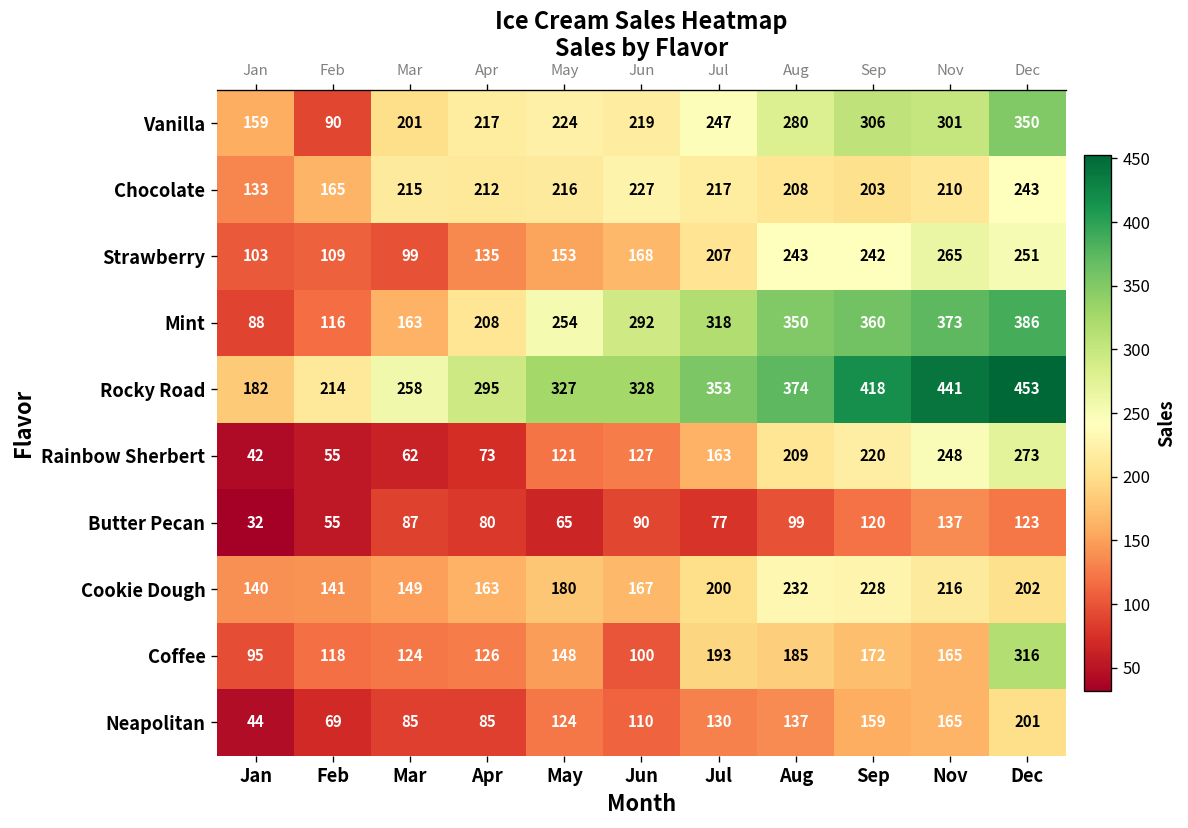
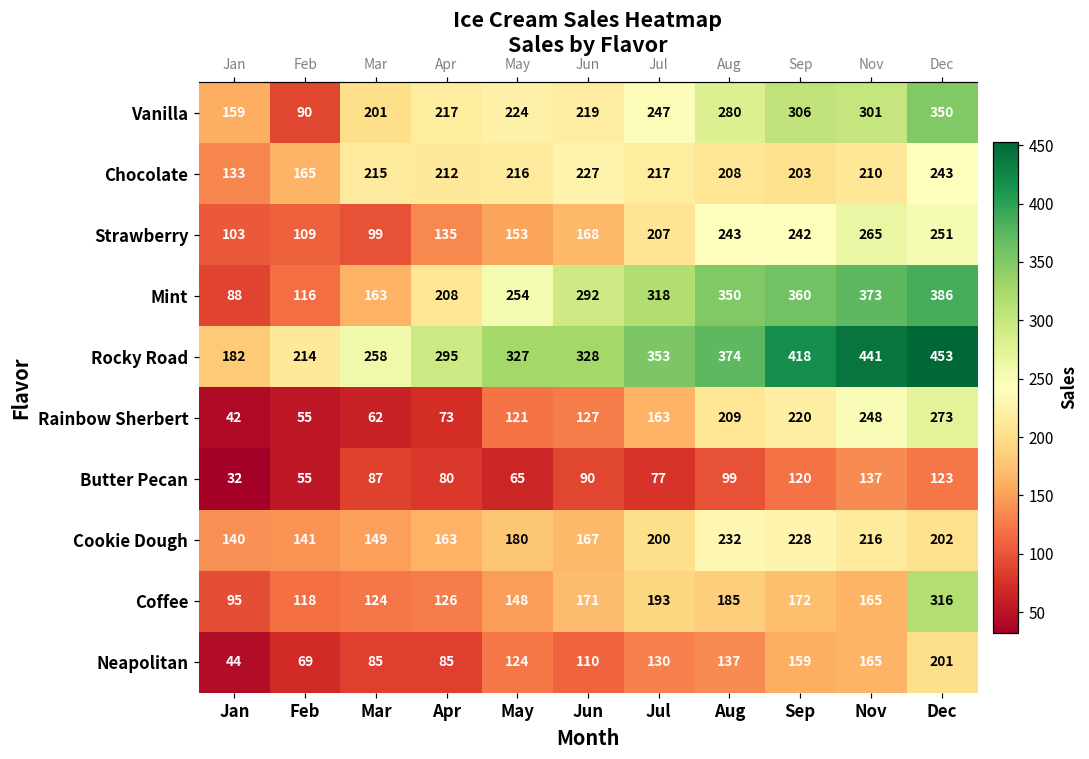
  {
    "Vanilla": {
      "Jan": 159,
      "Feb": 90,
      "Mar": 201,
      "Apr": 217,
      "May": 224,
      "Jun": 219,
      "Jul": 247,
      "Aug": 280,
      "Sep": 306,
      "Nov": 301,
      "Dec": 350
    },
    "Chocolate": {
      "Jan": 133,
      "Feb": 165,
      "Mar": 215,
      "Apr": 212,
      "May": 216,
      "Jun": 227,
      "Jul": 217,
      "Aug": 208,
      "Sep": 203,
      "Nov": 210,
      "Dec": 243
    },
    "Strawberry": {
      "Jan": 103,
      "Feb": 109,
      "Mar": 99,
      "Apr": 135,
      "May": 153,
      "Jun": 168,
      "Jul": 207,
      "Aug": 243,
      "Sep": 242,
      "Nov": 265,
      "Dec": 251
    },
    "Mint": {
      "Jan": 88,
      "Feb": 116,
      "Mar": 163,
      "Apr": 208,
      "May": 254,
      "Jun": 292,
      "Jul": 318,
      "Aug": 350,
      "Sep": 360,
      "Nov": 373,
      "Dec": 386
    },
    "Rocky Road": {
      "Jan": 182,
      "Feb": 214,
      "Mar": 258,
      "Apr": 295,
      "May": 327,
      "Jun": 328,
      "Jul": 353,
      "Aug": 374,
      "Sep": 418,
      "Nov": 441,
      "Dec": 453
    },
    "Rainbow Sherbert": {
      "Jan": 42,
      "Feb": 55,
      "Mar": 62,
      "Apr": 73,
      "May": 121,
      "Jun": 127,
      "Jul": 163,
      "Aug": 209,
      "Sep": 220,
      "Nov": 248,
      "Dec": 273
    },
    "Butter Pecan": {
      "Jan": 32,
      "Feb": 55,
      "Mar": 87,
      "Apr": 80,
      "May": 65,
      "Jun": 90,
      "Jul": 77,
      "Aug": 99,
      "Sep": 120,
      "Nov": 137,
      "Dec": 123
    },
    "Cookie Dough": {
      "Jan": 140,
      "Feb": 141,
      "Mar": 149,
      "Apr": 163,
      "May": 180,
      "Jun": 167,
      "Jul": 200,
      "Aug": 232,
      "Sep": 228,
      "Nov": 216,
      "Dec": 202
    },
    "Coffee": {
      "Jan": 95,
      "Feb": 118,
      "Mar": 124,
      "Apr": 126,
      "May": 148,
-     "Jun": 100,
+     "Jun": 171,
      "Jul": 193,
      "Aug": 185,
      "Sep": 172,
      "Nov": 165,
      "Dec": 316
    },
    "Neapolitan": {
      "Jan": 44,
      "Feb": 69,
      "Mar": 85,
      "Apr": 85,
      "May": 124,
      "Jun": 110,
      "Jul": 130,
      "Aug": 137,
      "Sep": 159,
      "Nov": 165,
      "Dec": 201
    }
  }
